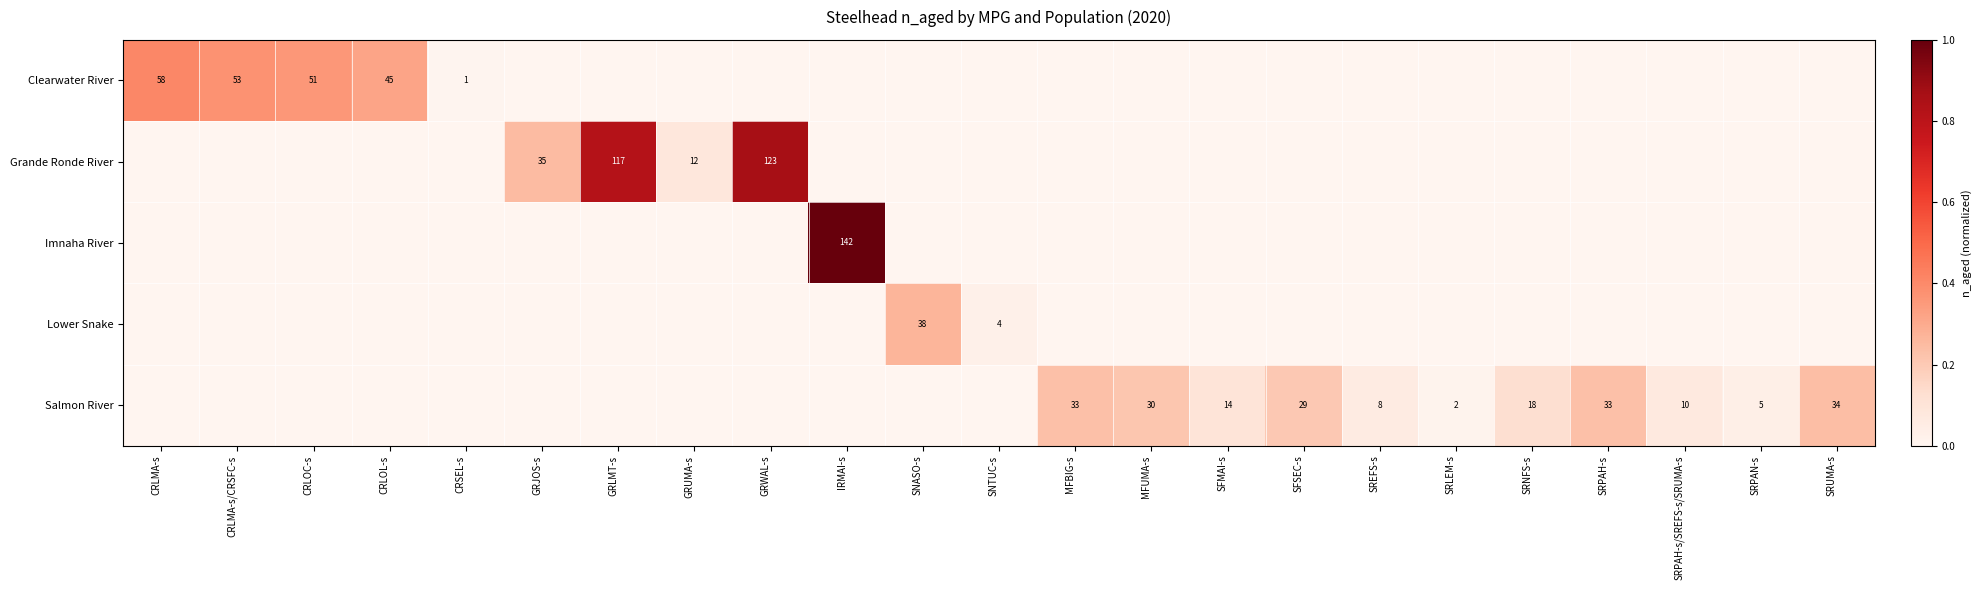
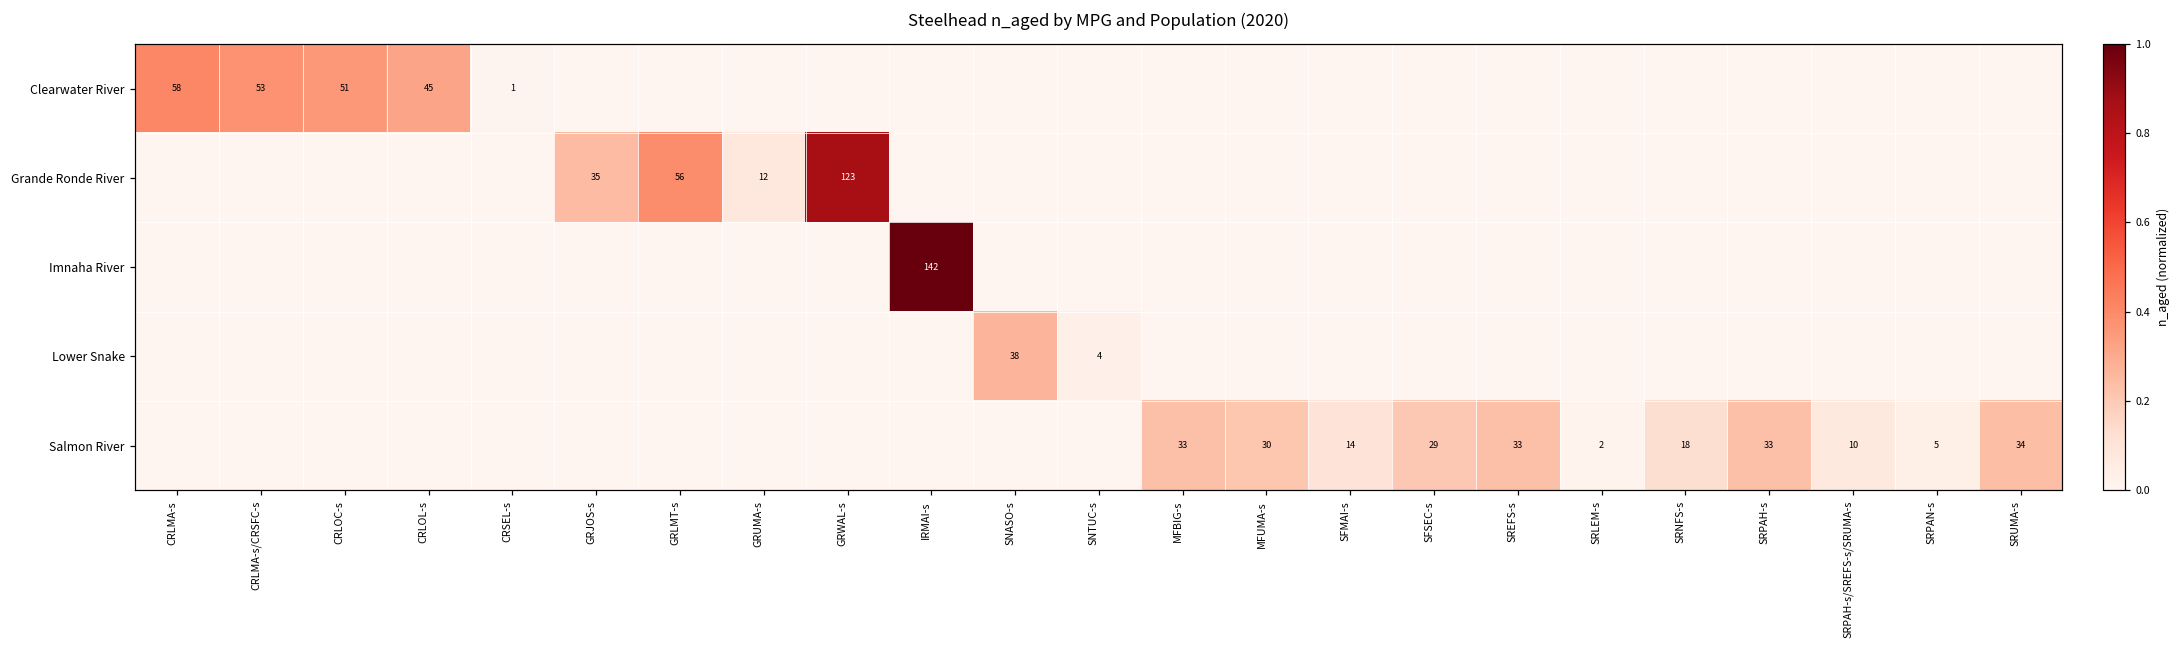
  {
    "Clearwater River": {
      "CRLMA-s": 58,
      "CRLMA-s/CRSFC-s": 53,
      "CRLOC-s": 51,
      "CRLOL-s": 45,
      "CRSEL-s": 1
    },
    "Grande Ronde River": {
      "GRJOS-s": 35,
-     "GRLMT-s": 117,
+     "GRLMT-s": 56,
      "GRUMA-s": 12,
      "GRWAL-s": 123
    },
    "Imnaha River": {
      "IRMAI-s": 142
    },
    "Lower Snake": {
      "SNASO-s": 38,
      "SNTUC-s": 4
    },
    "Salmon River": {
      "MFBIG-s": 33,
      "MFUMA-s": 30,
      "SFMAI-s": 14,
      "SFSEC-s": 29,
-     "SREFS-s": 8,
+     "SREFS-s": 33,
      "SRLEM-s": 2,
      "SRNFS-s": 18,
      "SRPAH-s": 33,
      "SRPAH-s/SREFS-s/SRUMA-s": 10,
      "SRPAN-s": 5,
      "SRUMA-s": 34
    }
  }
